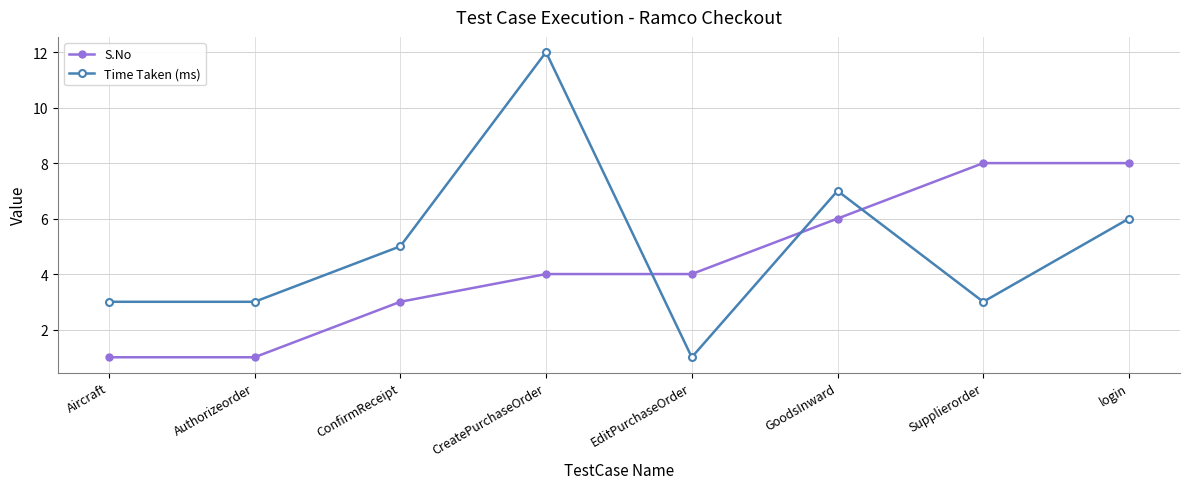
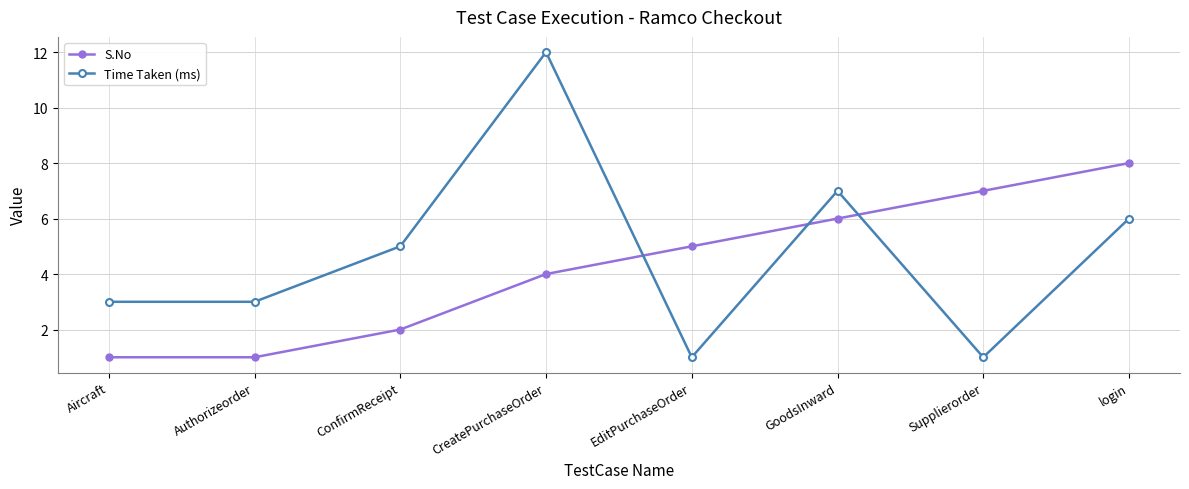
  {
    "S.No": {
      "Aircraft": 1,
      "Authorizeorder": 1,
-     "ConfirmReceipt": 3,
+     "ConfirmReceipt": 2,
      "CreatePurchaseOrder": 4,
-     "EditPurchaseOrder": 4,
+     "EditPurchaseOrder": 5,
      "GoodsInward": 6,
-     "Supplierorder": 8,
+     "Supplierorder": 7,
      "login": 8
    },
    "Time Taken (ms)": {
      "Aircraft": 3,
      "Authorizeorder": 3,
      "ConfirmReceipt": 5,
      "CreatePurchaseOrder": 12,
      "EditPurchaseOrder": 1,
      "GoodsInward": 7,
-     "Supplierorder": 3,
+     "Supplierorder": 1,
      "login": 6
    }
  }
